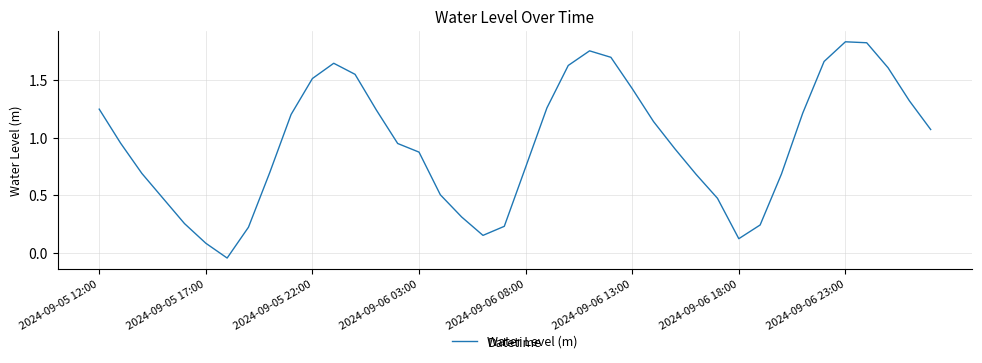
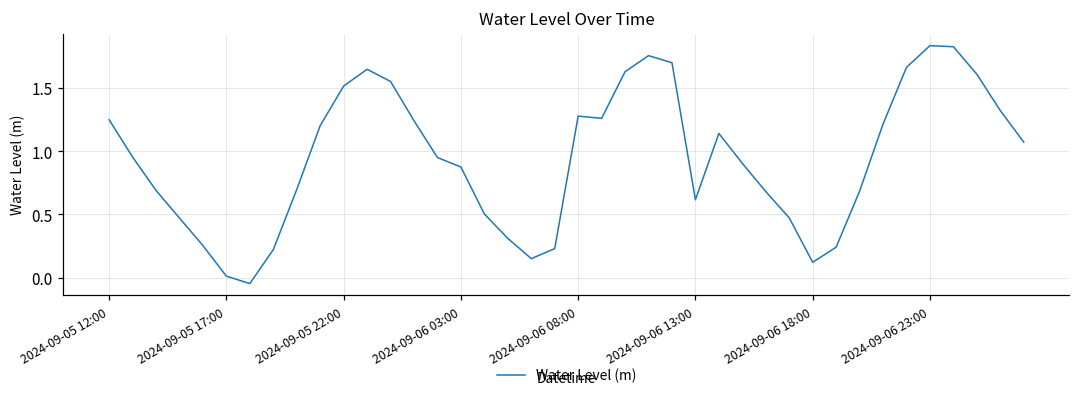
  {
    "2024-09-05 12:00": 1.25,
-   "2024-09-05 17:00": 0.08,
+   "2024-09-05 17:00": 0.01,
    "2024-09-05 22:00": 1.52,
    "2024-09-06 03:00": 0.88,
-   "2024-09-06 08:00": 0.74,
-   "2024-09-06 13:00": 1.43,
+   "2024-09-06 08:00": 1.28,
+   "2024-09-06 13:00": 0.62,
    "2024-09-06 18:00": 0.12,
    "2024-09-06 23:00": 1.84
  }
